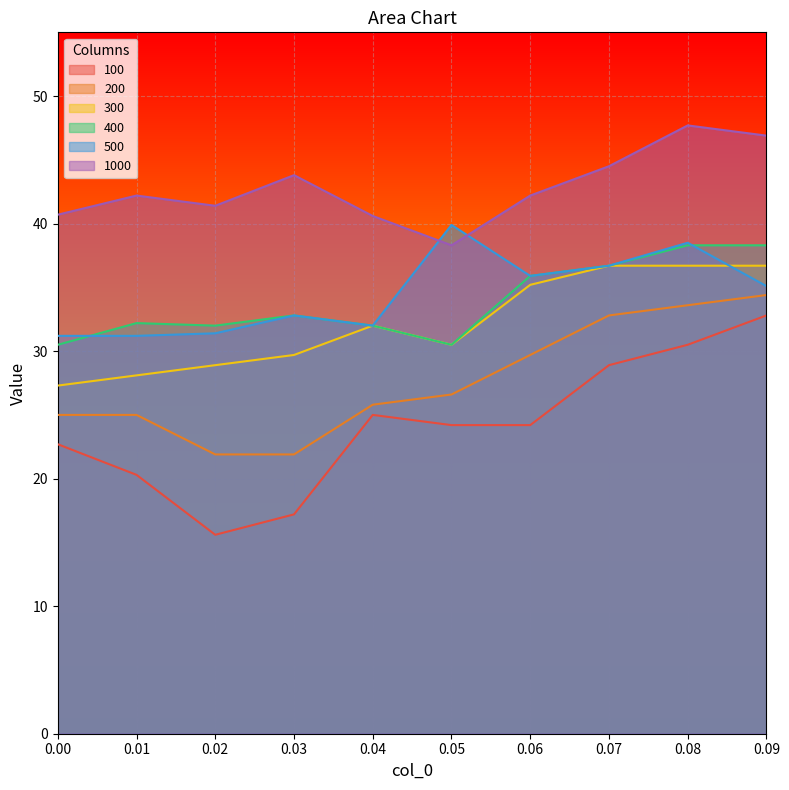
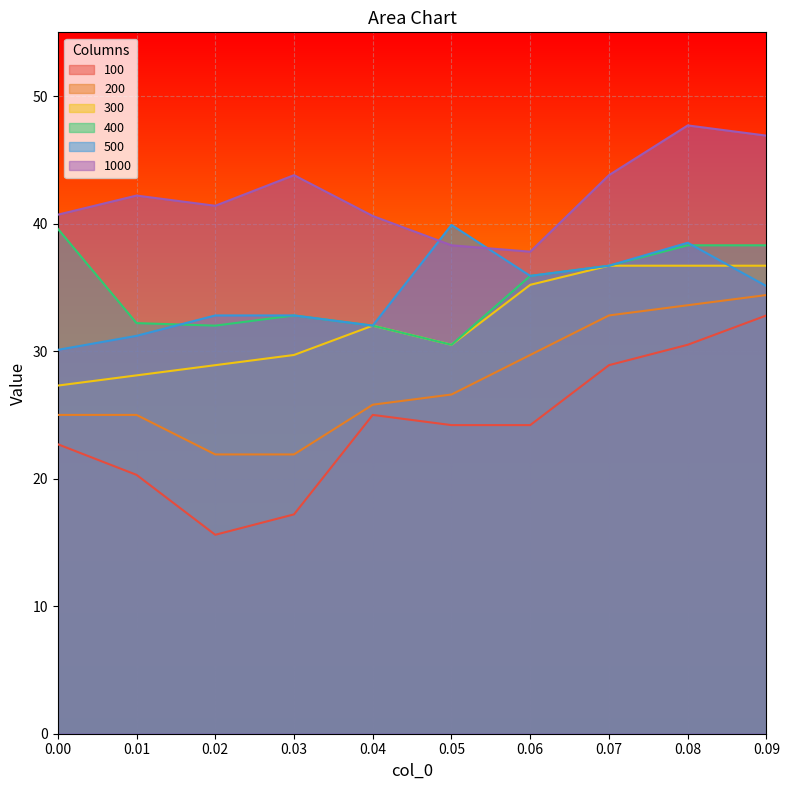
  {
    "400": {
-     "0.00": 30.5,
+     "0.00": 39.6,
      "0.01": 32.2,
      "0.02": 32.0,
      "0.09": 38.3
    },
    "500": {
-     "0.00": 31.2,
+     "0.00": 30.1,
      "0.01": 31.2,
-     "0.02": 31.4,
+     "0.02": 32.8,
      "0.05": 39.9,
      "0.09": 35.1
    },
    "1000": {
      "0.00": 40.7,
      "0.01": 42.2,
      "0.02": 41.4,
      "0.03": 43.8,
      "0.04": 40.6,
      "0.05": 38.3,
-     "0.06": 42.2,
-     "0.07": 44.5,
+     "0.06": 37.8,
+     "0.07": 43.8,
      "0.08": 47.7,
      "0.09": 46.9
    }
  }
